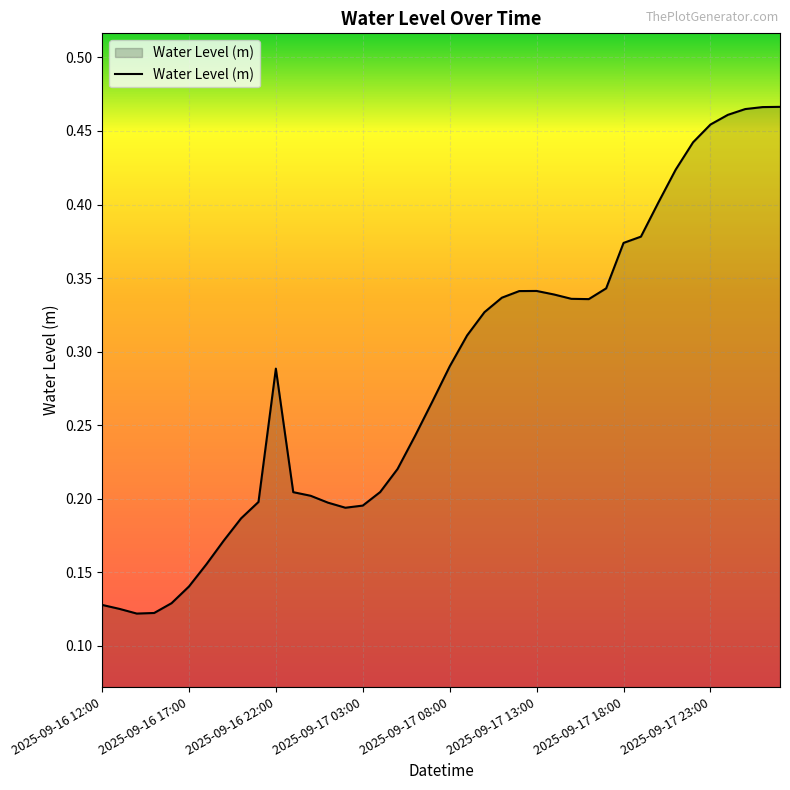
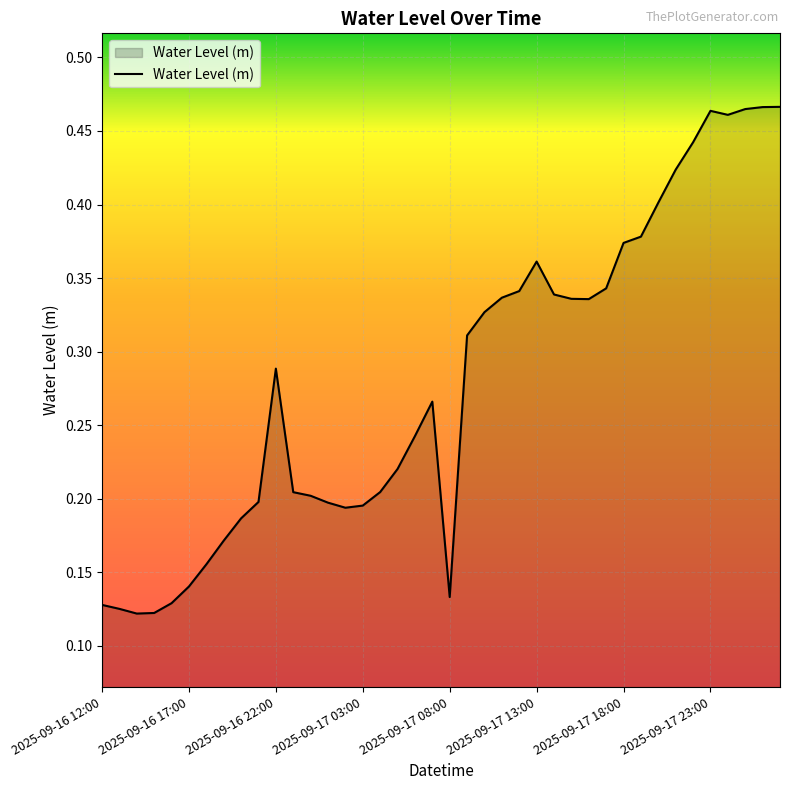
  {
    "2025-09-16 12:00": 0.128,
    "2025-09-16 17:00": 0.140,
    "2025-09-16 22:00": 0.288,
    "2025-09-17 03:00": 0.195,
-   "2025-09-17 08:00": 0.290,
-   "2025-09-17 13:00": 0.341,
+   "2025-09-17 08:00": 0.133,
+   "2025-09-17 13:00": 0.361,
    "2025-09-17 18:00": 0.374,
-   "2025-09-17 23:00": 0.454
+   "2025-09-17 23:00": 0.464
  }
